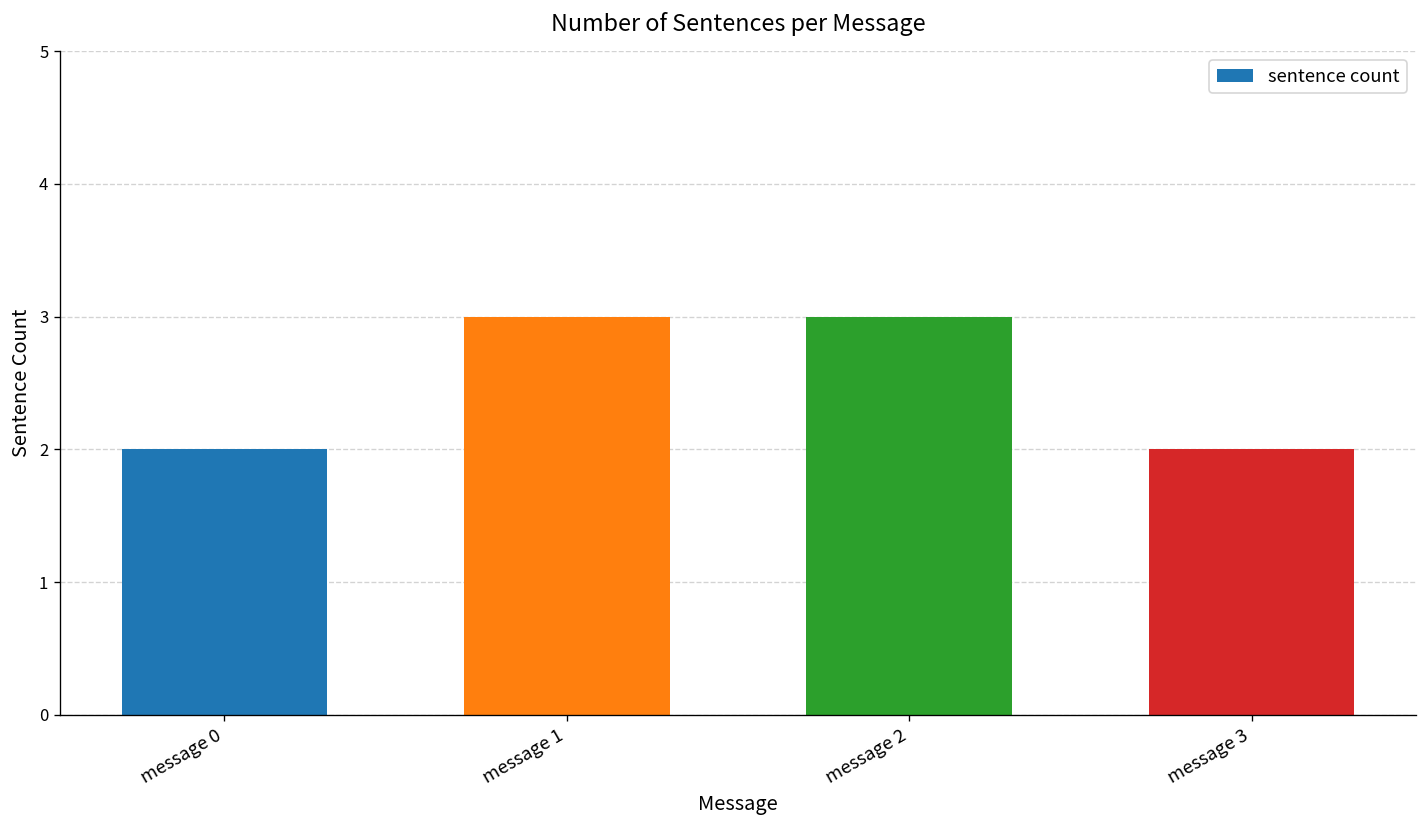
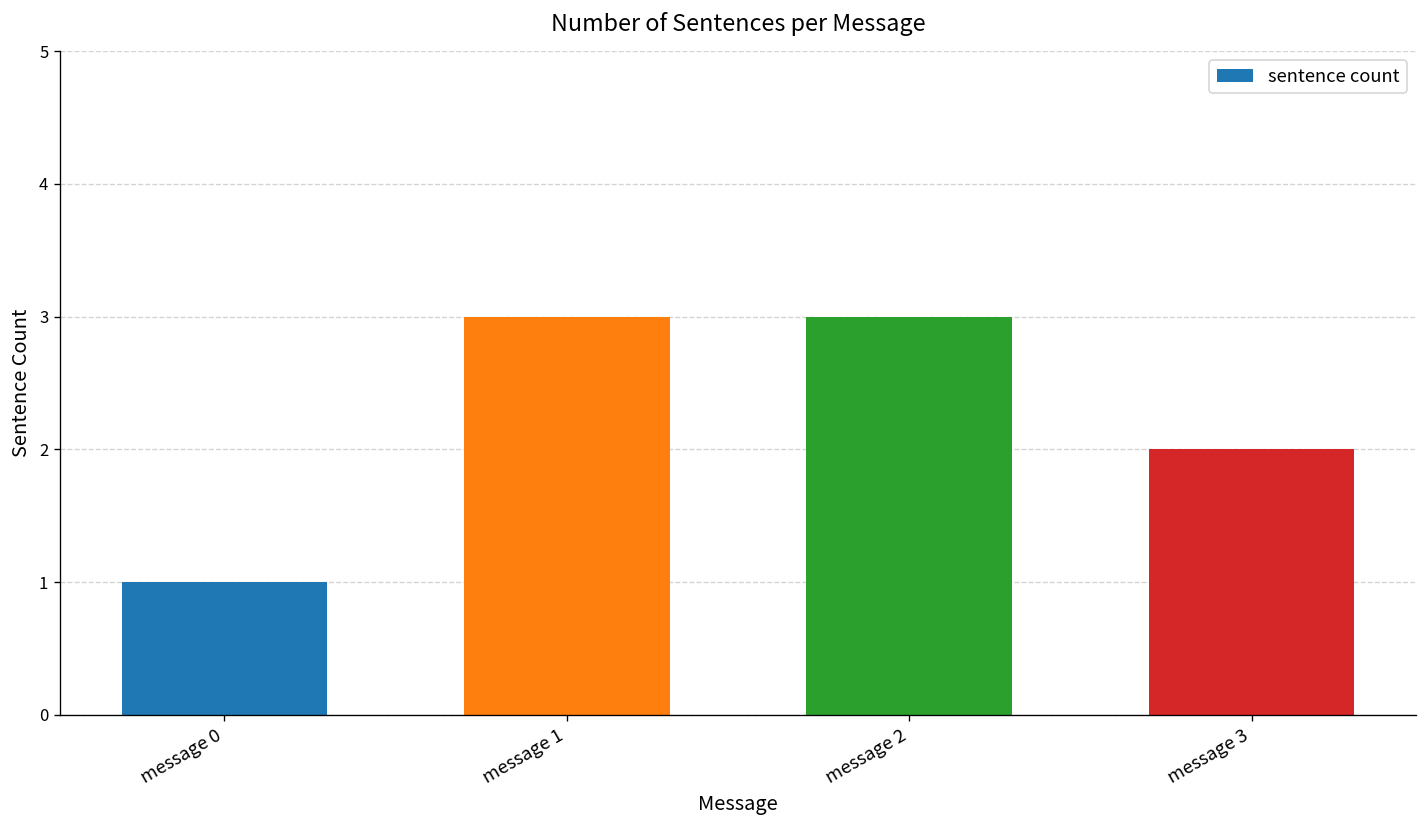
  {
-   "message 0": 2,
+   "message 0": 1,
    "message 1": 3,
    "message 2": 3,
    "message 3": 2
  }
